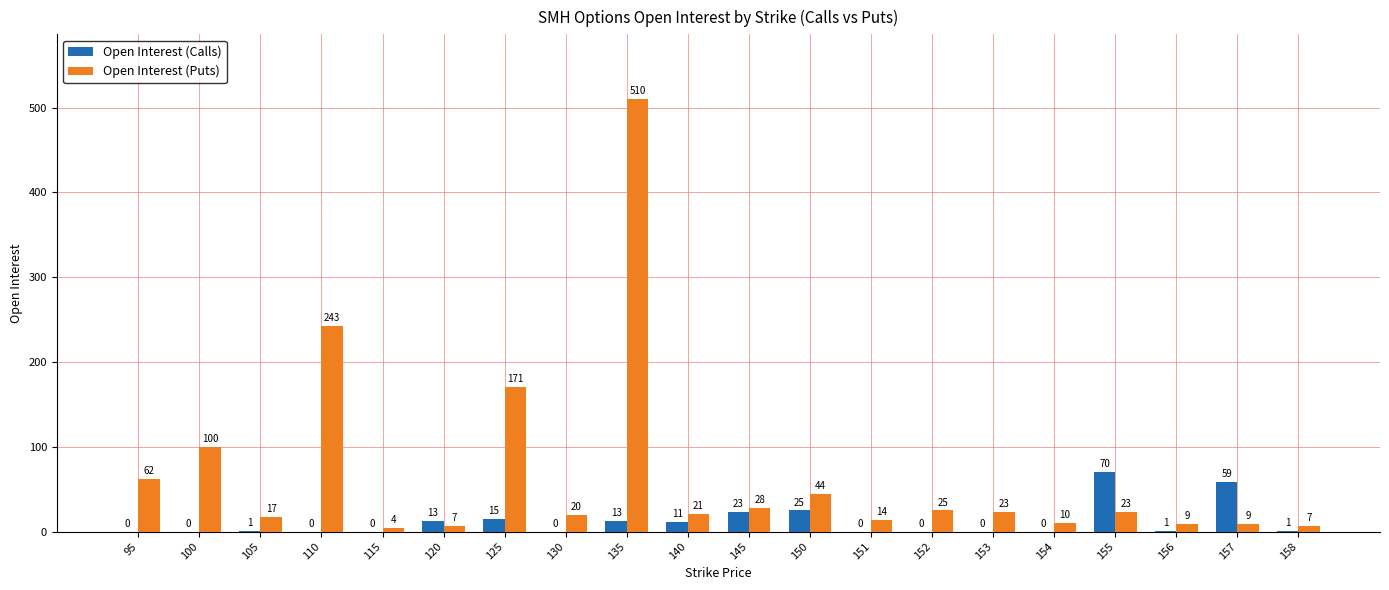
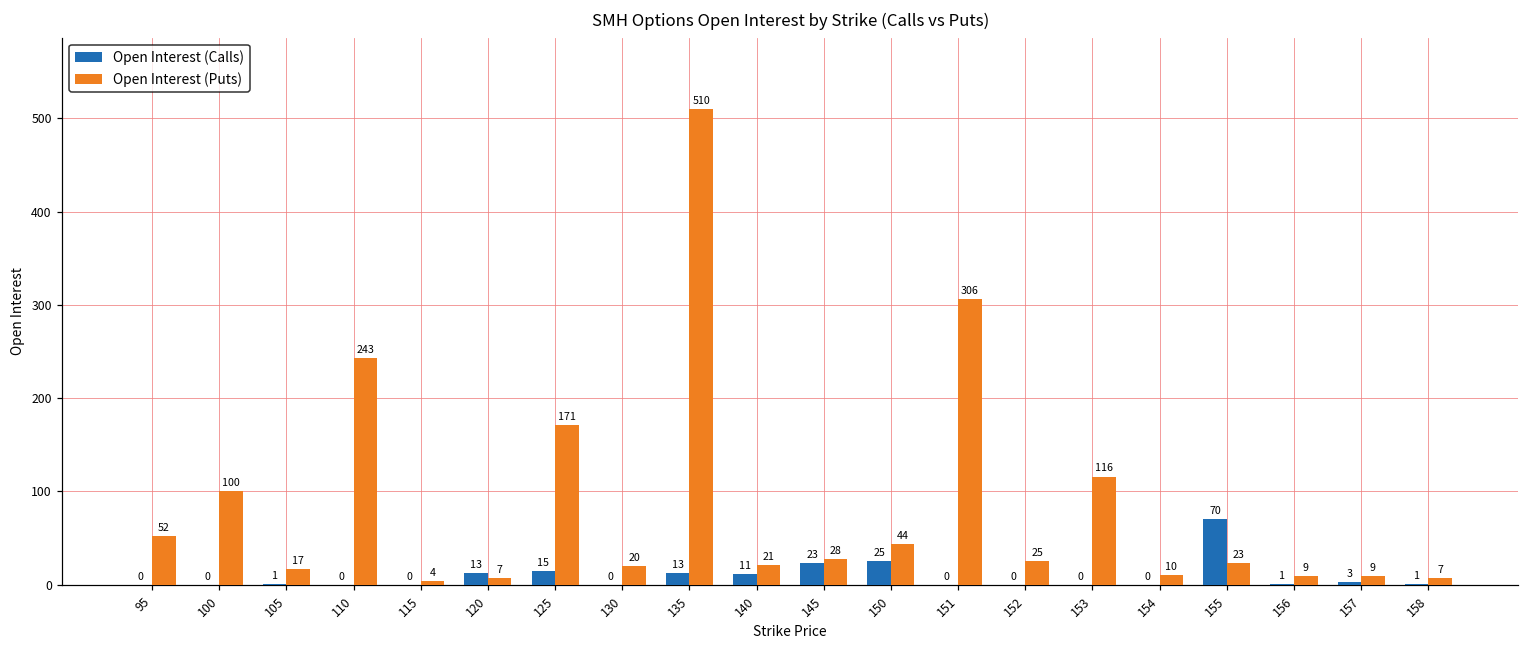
  {
    "Open Interest (Calls)": {
      "95": 0,
      "100": 0,
      "105": 1,
      "110": 0,
      "115": 0,
      "120": 13,
      "125": 15,
      "130": 0,
      "135": 13,
      "140": 11,
      "145": 23,
      "150": 25,
      "151": 0,
      "152": 0,
      "153": 0,
      "154": 0,
      "155": 70,
      "156": 1,
-     "157": 59,
+     "157": 3,
      "158": 1
    },
    "Open Interest (Puts)": {
-     "95": 62,
+     "95": 52,
      "100": 100,
      "105": 17,
      "110": 243,
      "115": 4,
      "120": 7,
      "125": 171,
      "130": 20,
      "135": 510,
      "140": 21,
      "145": 28,
      "150": 44,
-     "151": 14,
+     "151": 306,
      "152": 25,
-     "153": 23,
+     "153": 116,
      "154": 10,
      "155": 23,
      "156": 9,
      "157": 9,
      "158": 7
    }
  }
